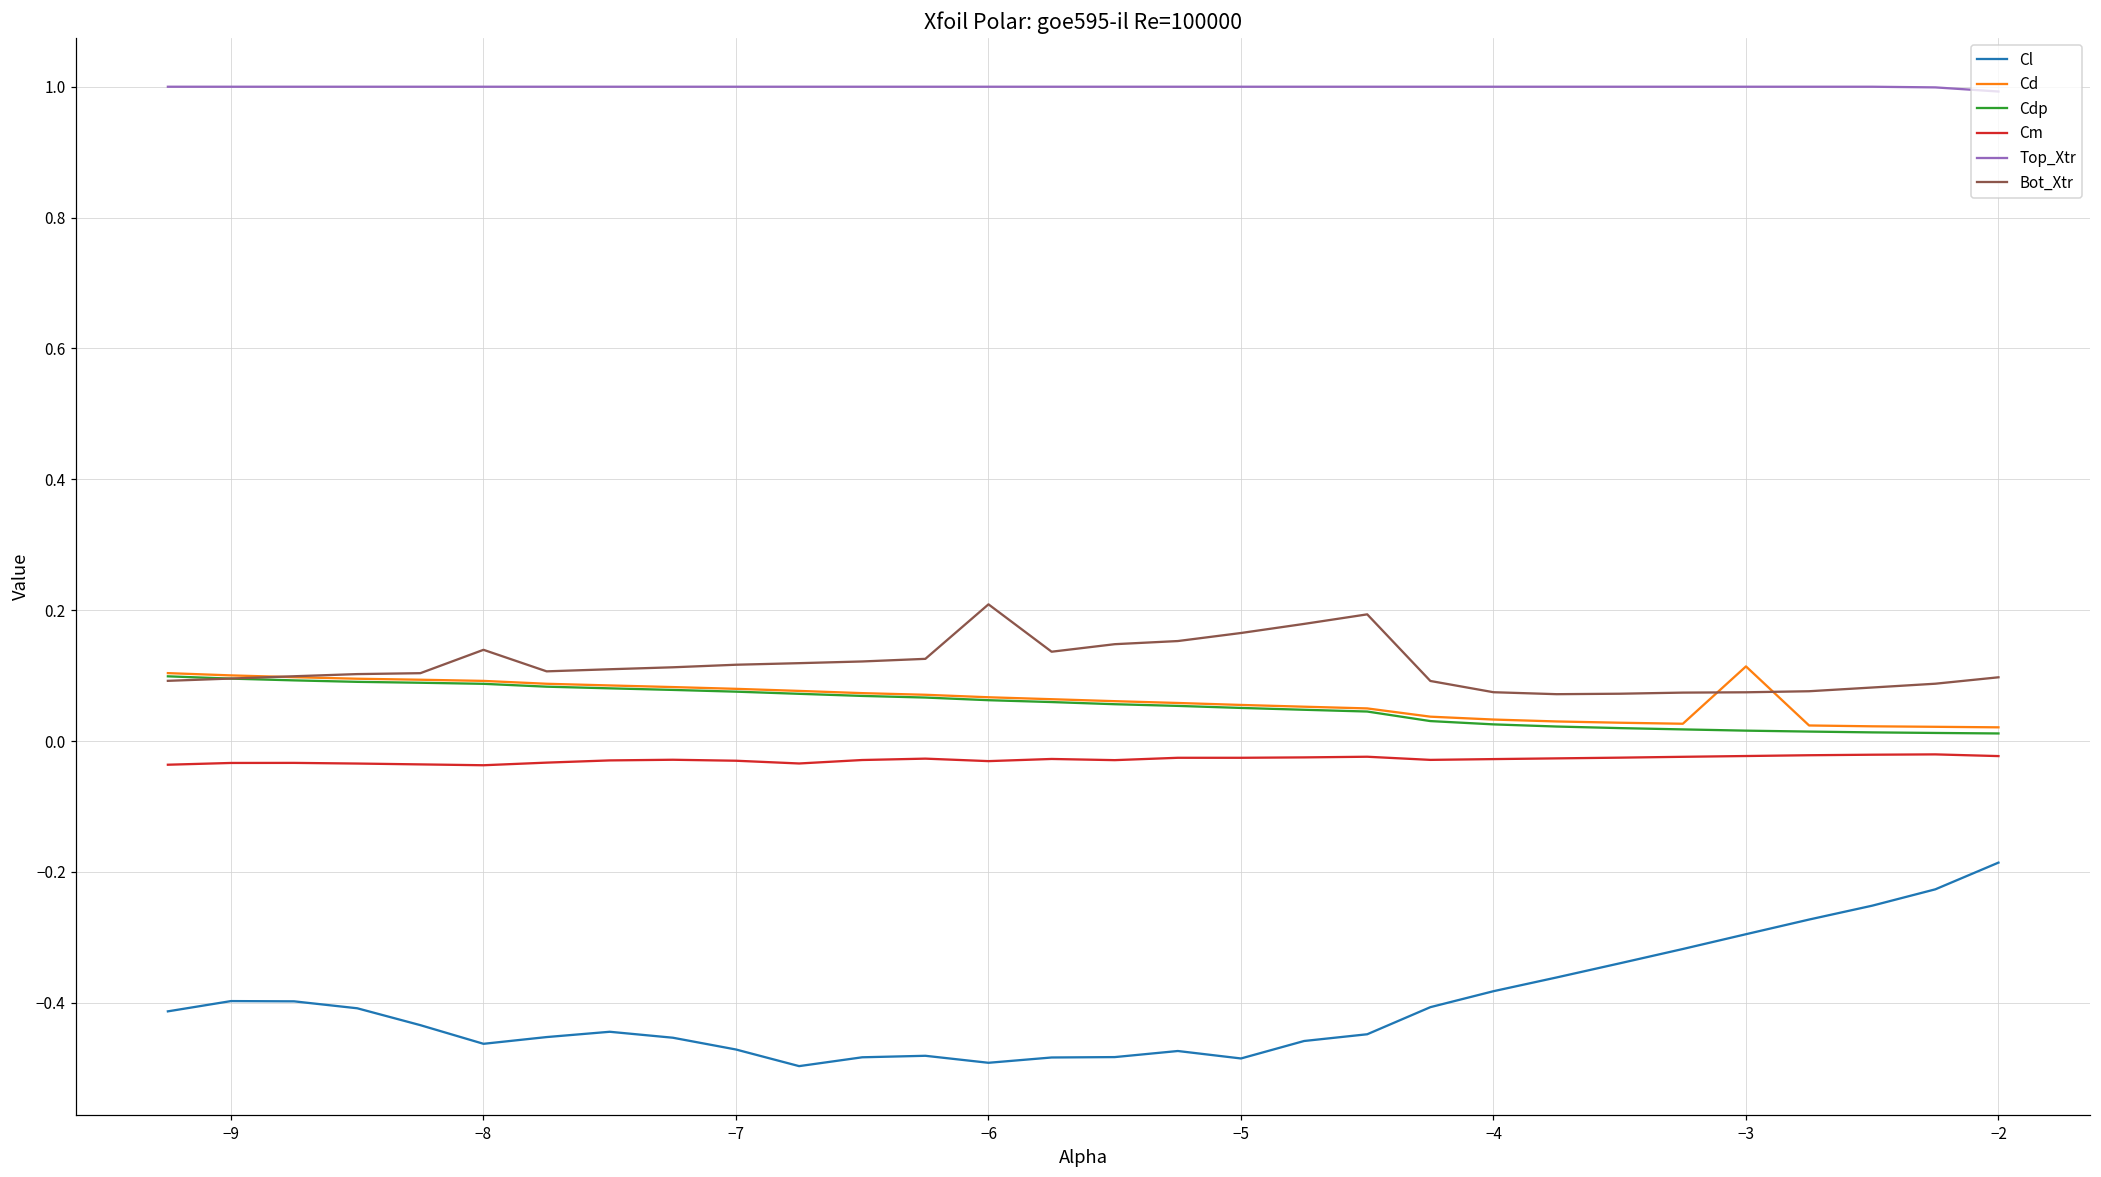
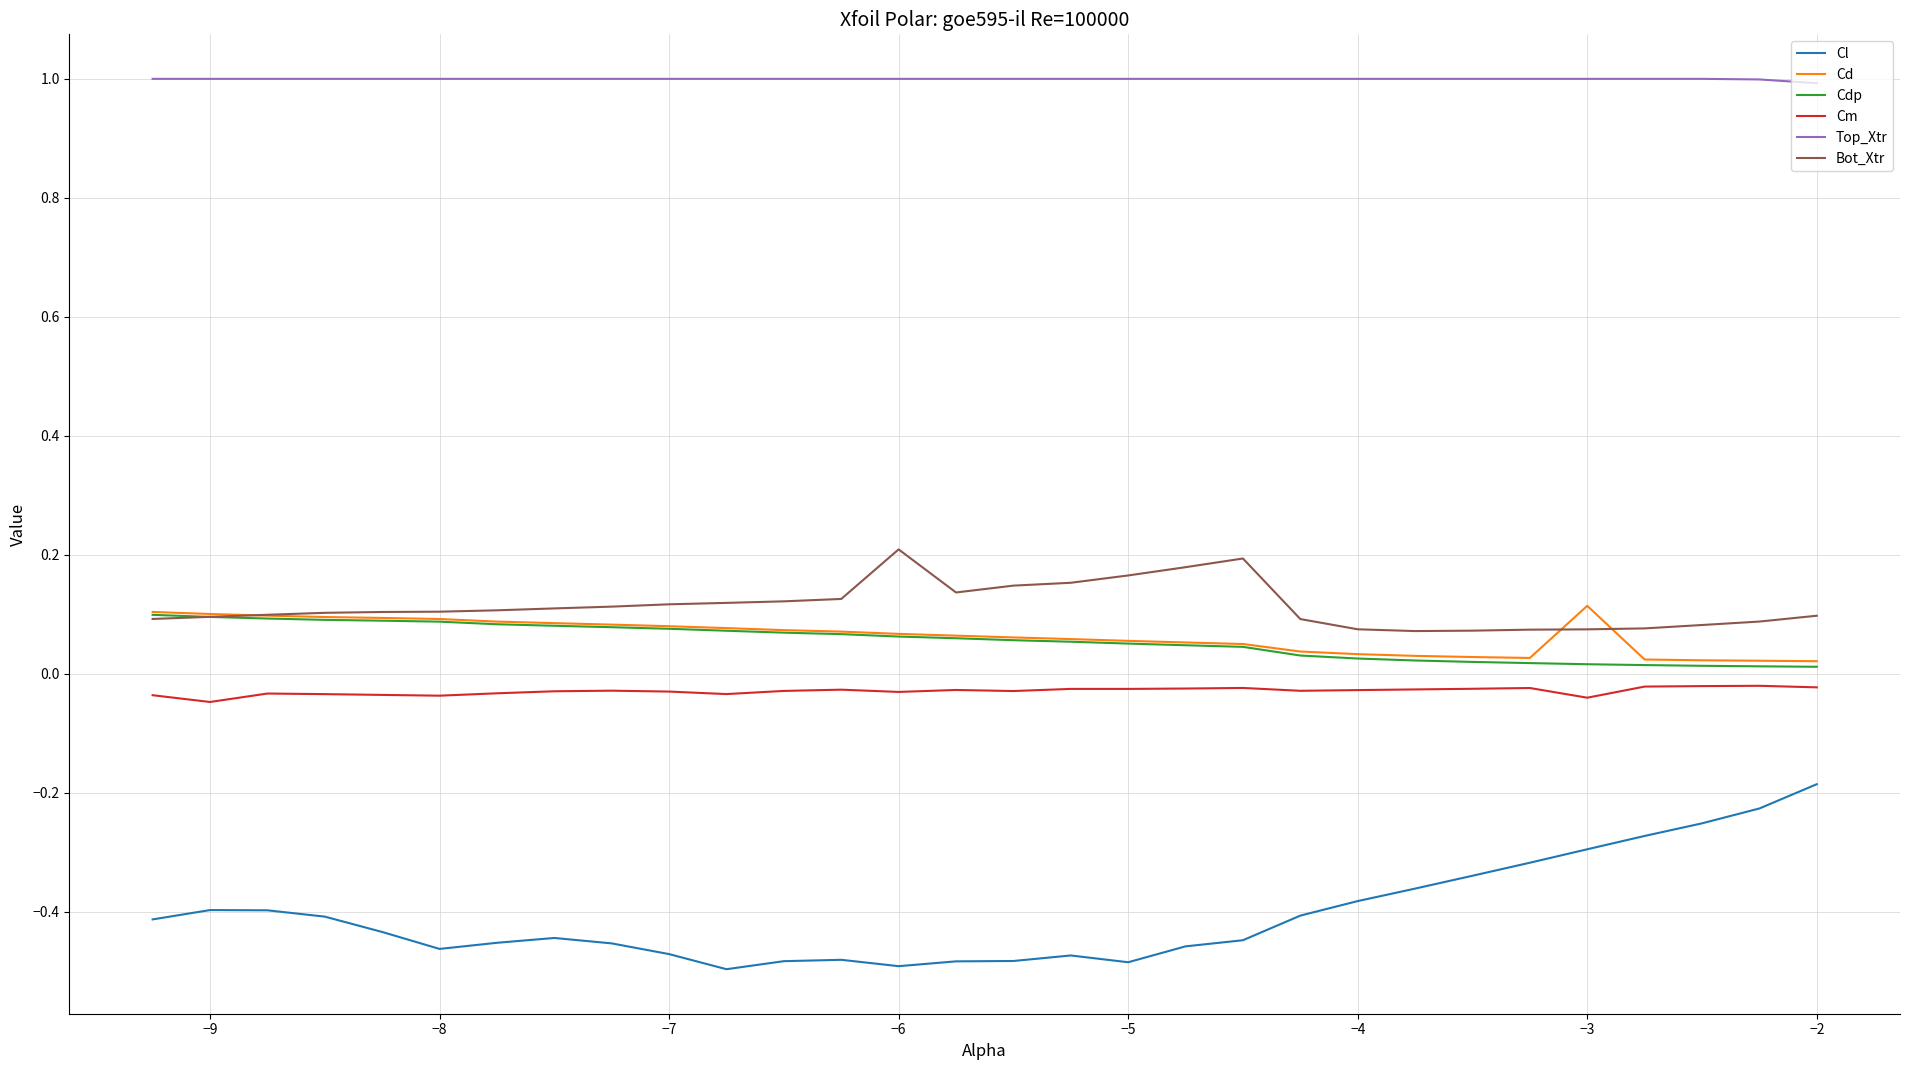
  {
    "Cl": {
      "−9": -0.40,
      "−8": -0.46,
      "−7": -0.47,
      "−6": -0.49,
      "−5": -0.49,
      "−4": -0.38,
      "−3": -0.30,
      "−2": -0.19
    },
    "Cd": {
      "−9": 0.10,
      "−8": 0.09,
      "−7": 0.08,
      "−6": 0.07,
      "−5": 0.06,
      "−4": 0.03,
      "−3": 0.11,
      "−2": 0.02
    },
    "Cdp": {
      "−8": 0.09,
      "−7": 0.08,
      "−6": 0.06,
      "−5": 0.05,
      "−4": 0.03,
      "−3": 0.02,
      "−2": 0.01
    },
    "Cm": {
-     "−9": -0.03,
+     "−9": -0.05,
      "−8": -0.04,
      "−7": -0.03,
      "−6": -0.03,
      "−5": -0.03,
      "−4": -0.03,
-     "−3": -0.02,
+     "−3": -0.04,
      "−2": -0.02
    },
    "Top_Xtr": {
      "−9": 1.00,
      "−8": 1.00,
      "−7": 1.00,
      "−6": 1.00,
      "−5": 1.00,
      "−4": 1.00,
      "−3": 1.00
    },
    "Bot_Xtr": {
-     "−8": 0.14,
+     "−8": 0.10,
      "−7": 0.12,
      "−6": 0.21,
      "−5": 0.17,
      "−4": 0.07,
      "−3": 0.07,
      "−2": 0.10
    }
  }
